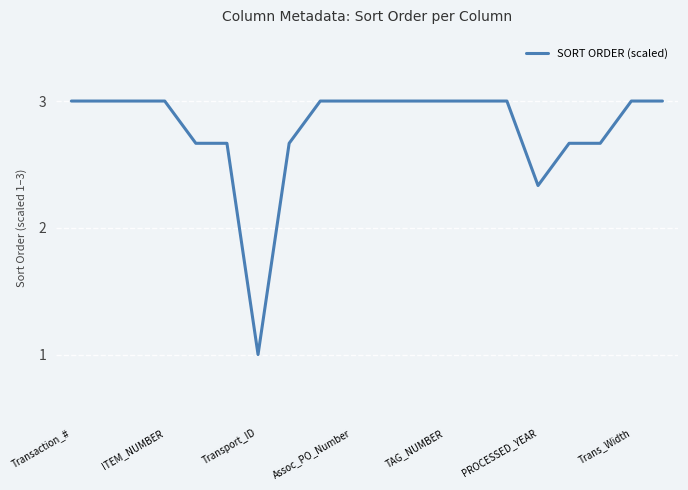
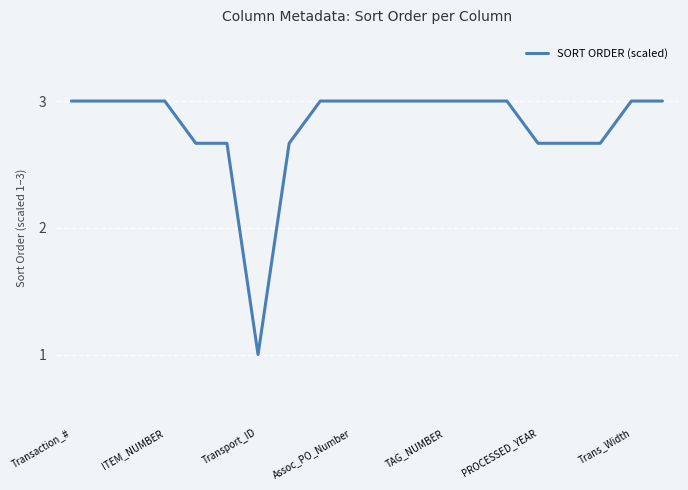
  {
    "Transaction_#": 3.00,
    "ITEM_NUMBER": 3.00,
    "Transport_ID": 1.00,
    "Assoc_PO_Number": 3.00,
    "TAG_NUMBER": 3.00,
-   "PROCESSED_YEAR": 2.33,
+   "PROCESSED_YEAR": 2.67,
    "Trans_Width": 3.00
  }
